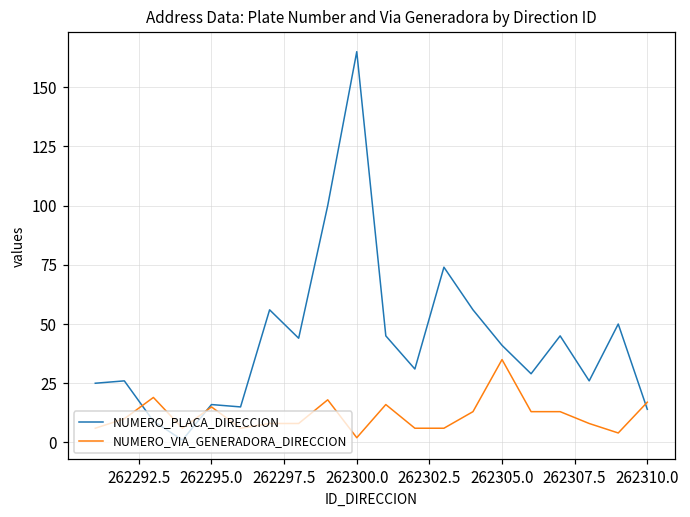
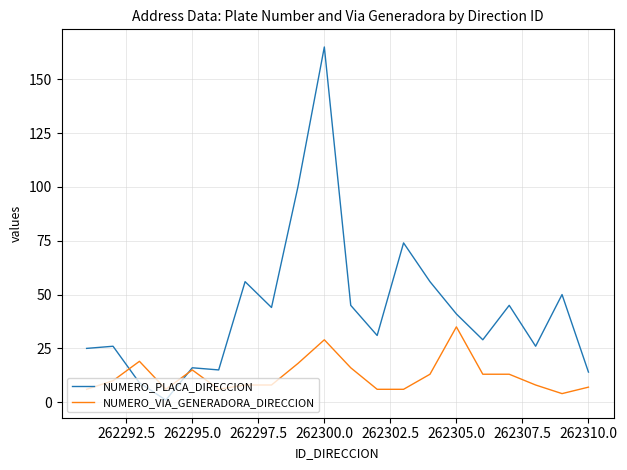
  {
    "NUMERO_PLACA_DIRECCION": {
      "262300.0": 165,
      "262305.0": 41,
      "262310.0": 14
    },
    "NUMERO_VIA_GENERADORA_DIRECCION": {
-     "262300.0": 2,
+     "262300.0": 29,
      "262305.0": 35,
-     "262310.0": 17
+     "262310.0": 7
    }
  }
